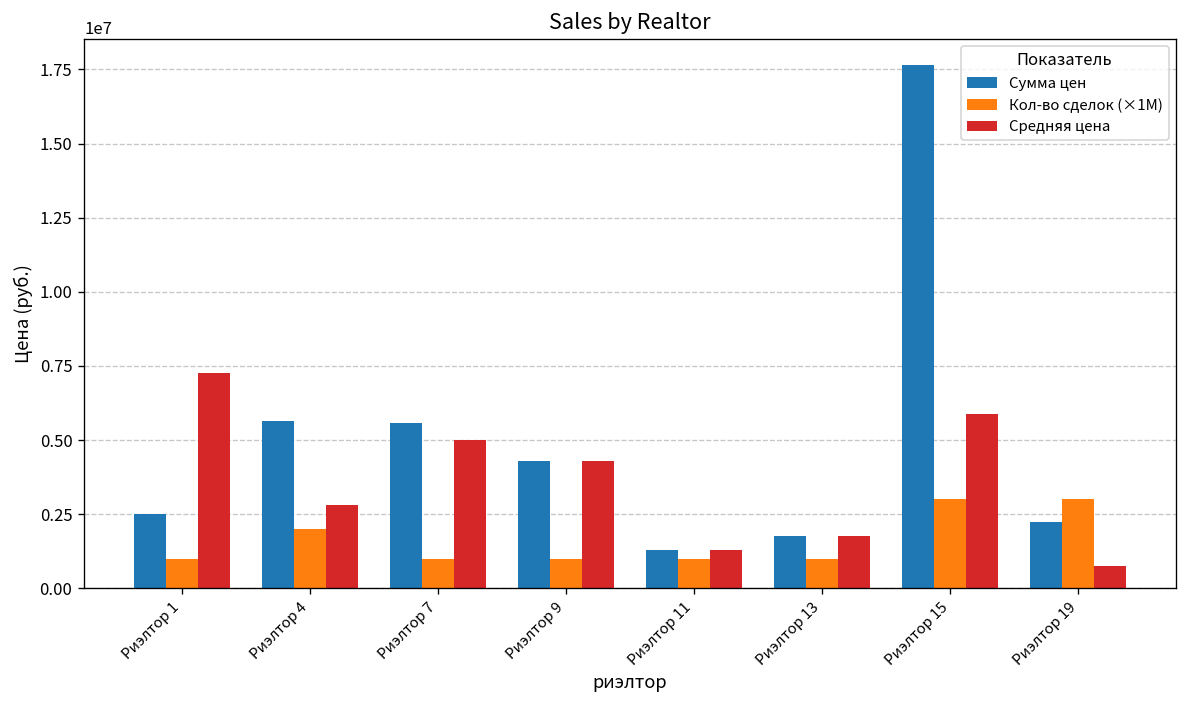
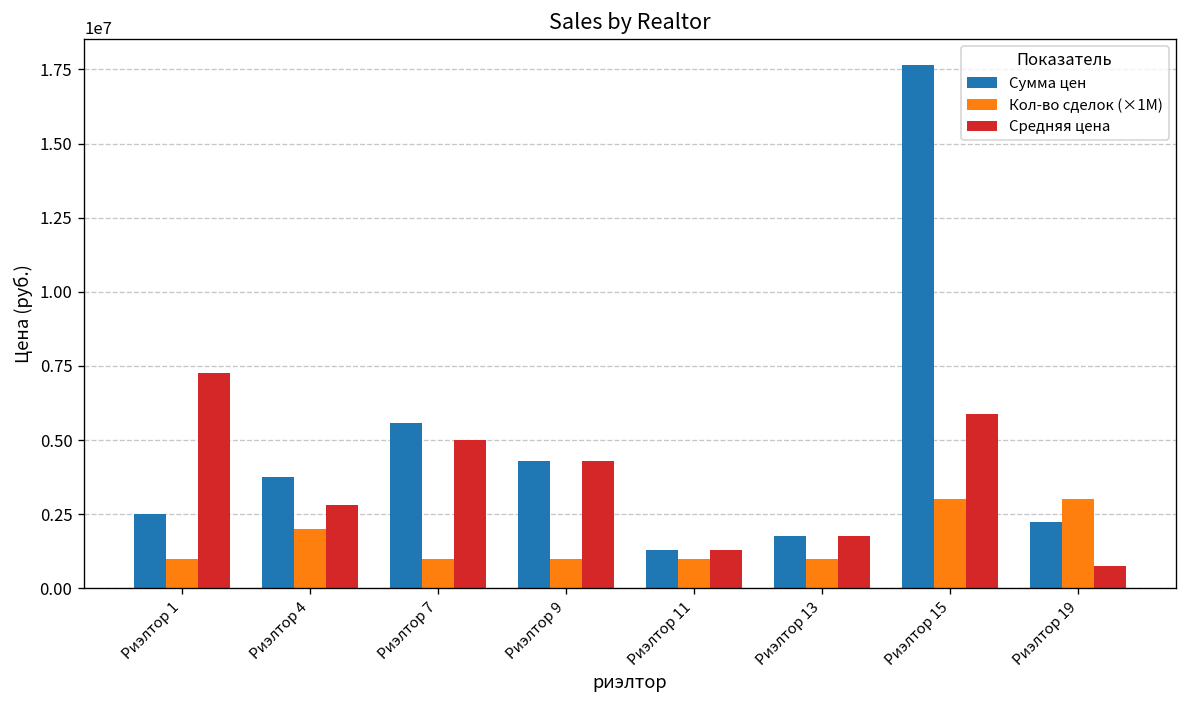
  {
    "Сумма цен": {
      "Риэлтор 1": 2500000,
-     "Риэлтор 4": 5700000,
+     "Риэлтор 4": 3800000,
      "Риэлтор 7": 5600000,
      "Риэлтор 9": 4300000,
      "Риэлтор 11": 1300000,
      "Риэлтор 13": 1800000,
      "Риэлтор 15": 17700000,
      "Риэлтор 19": 2300000
    },
    "Кол-во сделок (×1M)": {
      "Риэлтор 1": 1000000,
      "Риэлтор 4": 2000000,
      "Риэлтор 7": 1000000,
      "Риэлтор 9": 1000000,
      "Риэлтор 11": 1000000,
      "Риэлтор 13": 1000000,
      "Риэлтор 15": 3000000,
      "Риэлтор 19": 3000000
    },
    "Средняя цена": {
      "Риэлтор 1": 7200000,
      "Риэлтор 4": 2800000,
      "Риэлтор 7": 5000000,
      "Риэлтор 9": 4300000,
      "Риэлтор 11": 1300000,
      "Риэлтор 13": 1800000,
      "Риэлтор 15": 5900000,
      "Риэлтор 19": 800000
    }
  }
